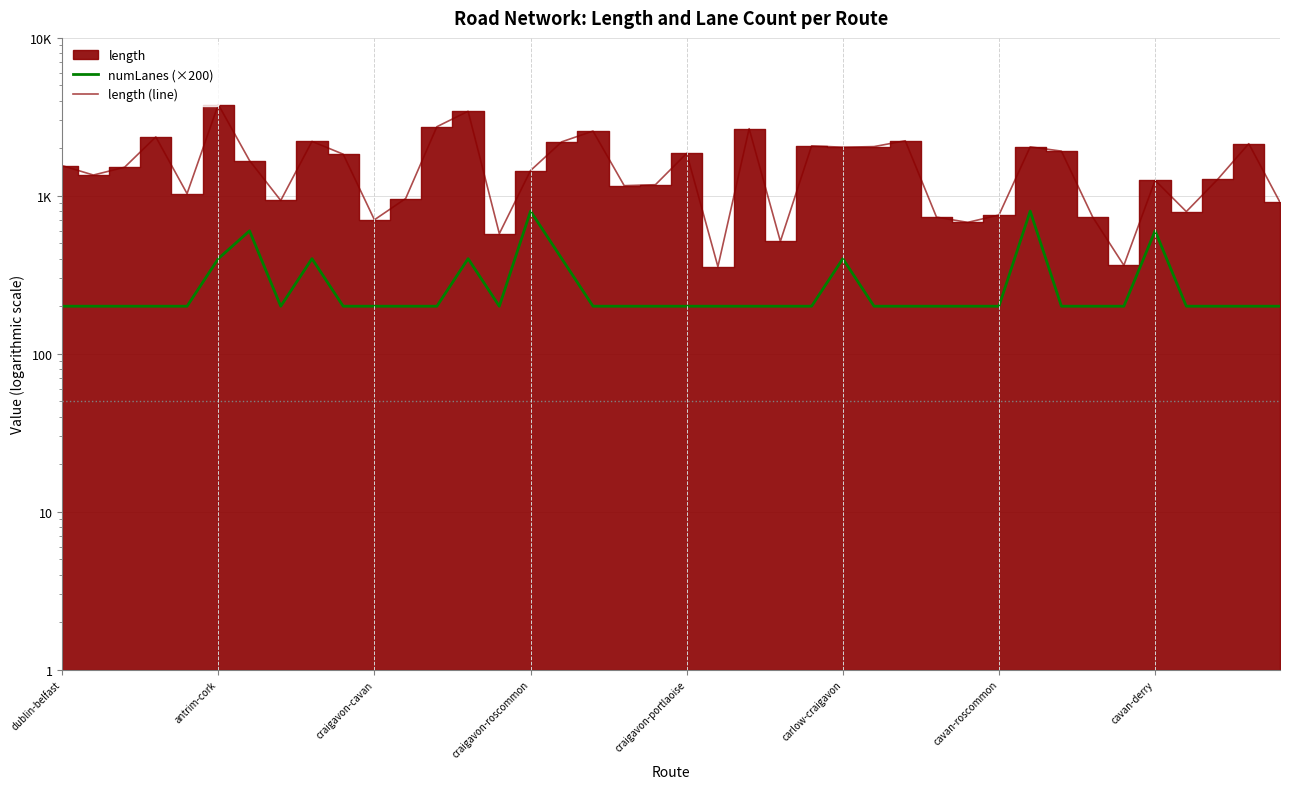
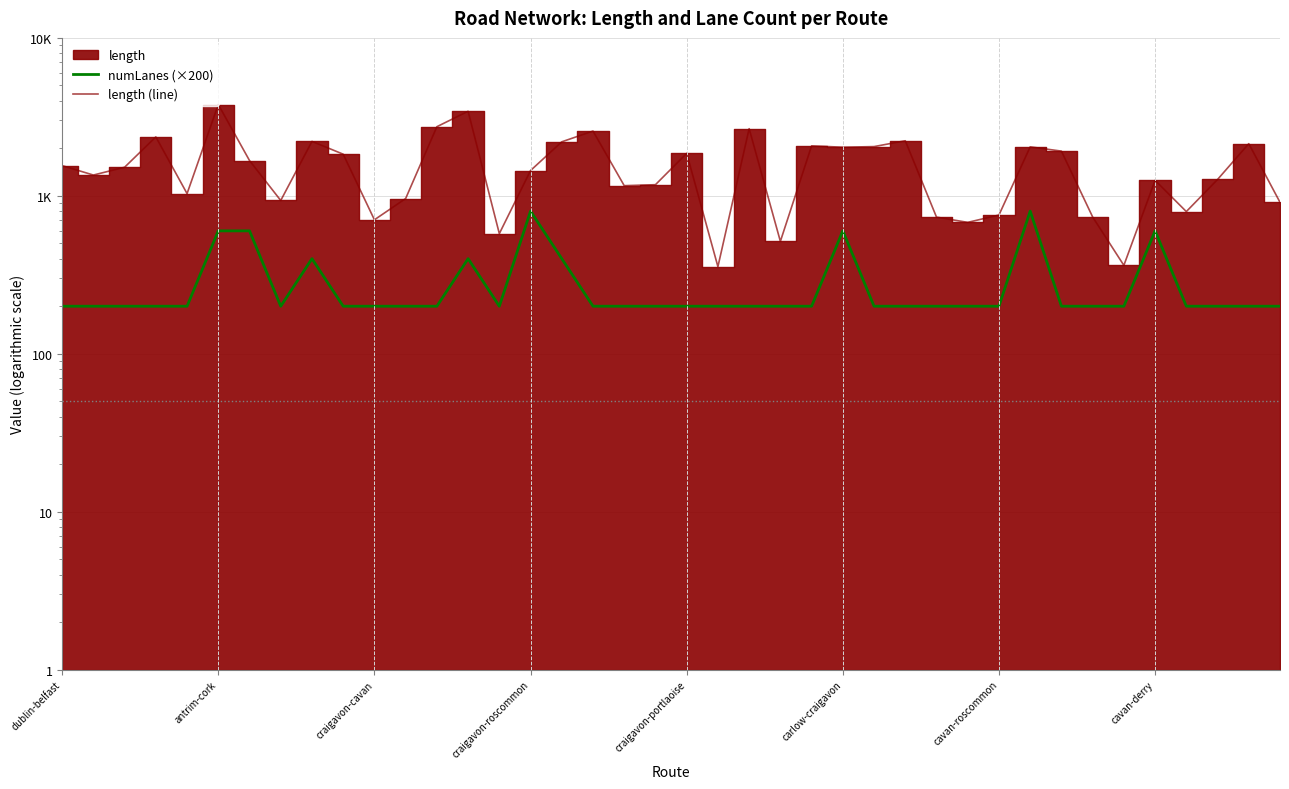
  {
    "numLanes (×200)": {
      "dublin-belfast": 200,
-     "antrim-cork": 400,
+     "antrim-cork": 600,
      "craigavon-cavan": 200,
      "craigavon-roscommon": 800,
      "craigavon-portlaoise": 200,
-     "carlow-craigavon": 400,
+     "carlow-craigavon": 600,
      "cavan-roscommon": 200,
      "cavan-derry": 600
    }
  }
